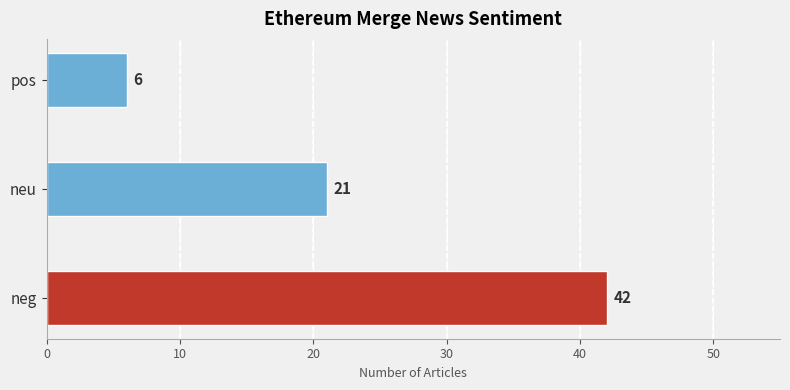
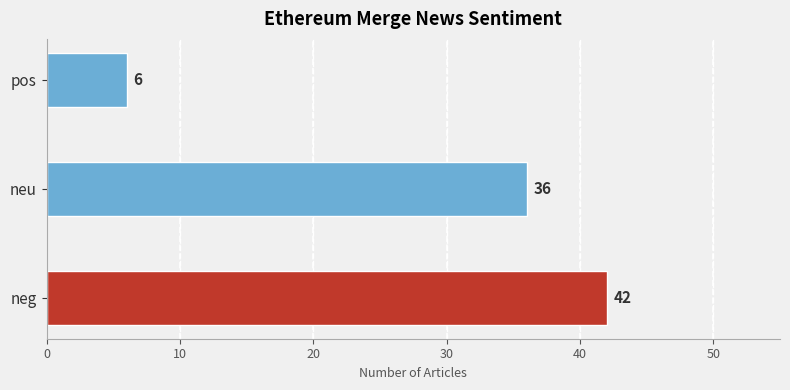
  {
    "pos": 6,
-   "neu": 21,
+   "neu": 36,
    "neg": 42
  }
